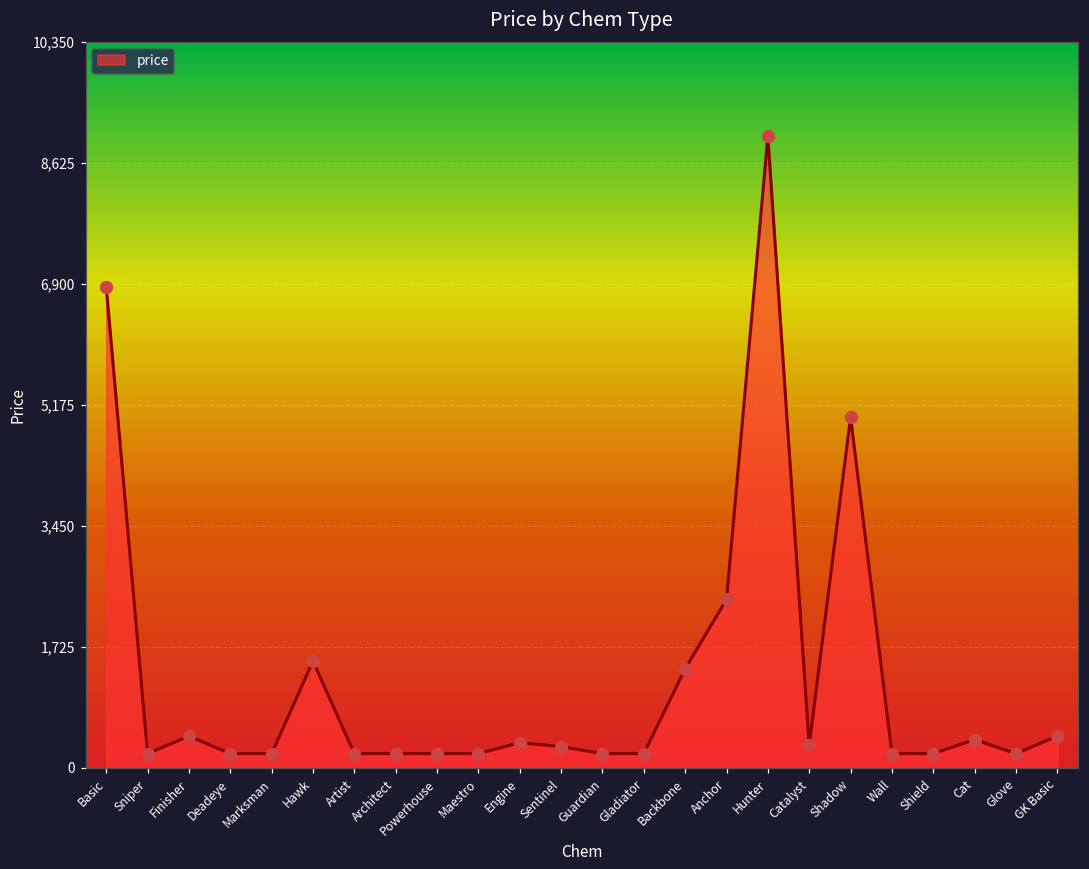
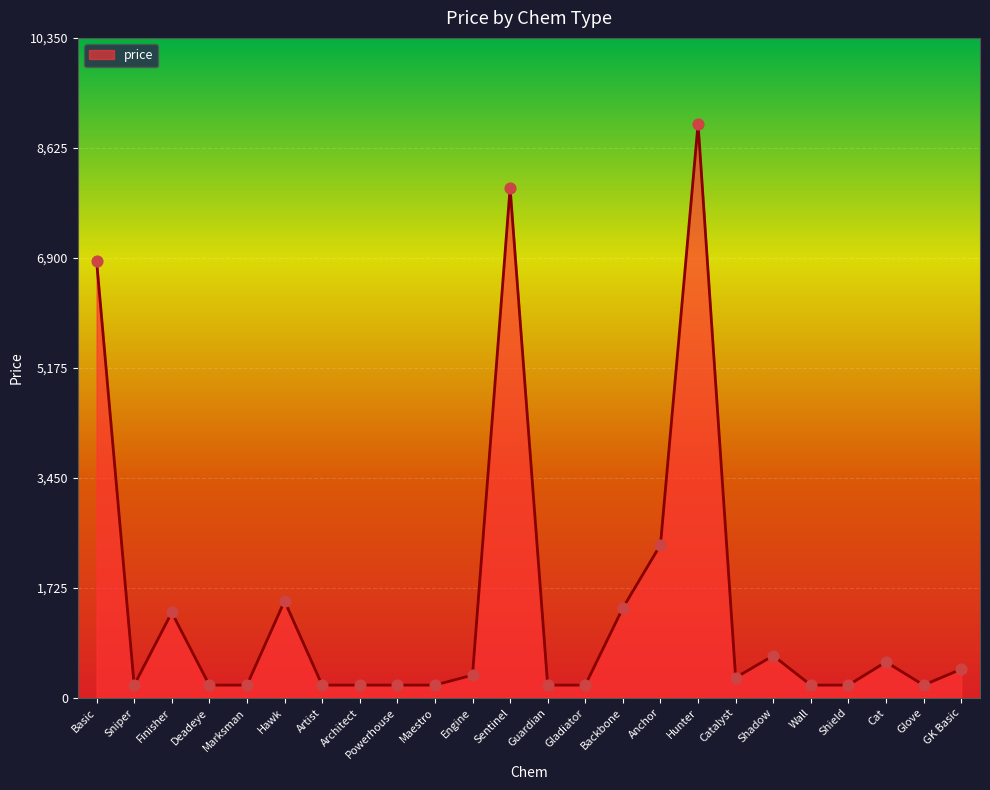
  {
    "Basic": "6,900",
    "Sniper": "200",
-   "Finisher": "500",
+   "Finisher": "1,300",
    "Deadeye": "200",
    "Marksman": "200",
    "Hawk": "1,500",
    "Artist": "200",
    "Architect": "200",
    "Powerhouse": "200",
    "Maestro": "200",
    "Engine": "400",
-   "Sentinel": "300",
+   "Sentinel": "8,000",
    "Guardian": "200",
    "Gladiator": "200",
    "Backbone": "1,400",
    "Anchor": "2,400",
    "Hunter": "9,000",
    "Catalyst": "300",
-   "Shadow": "5,000",
+   "Shadow": "700",
    "Wall": "200",
    "Shield": "200",
-   "Cat": "400",
+   "Cat": "600",
    "Glove": "200",
    "GK Basic": "500"
  }
